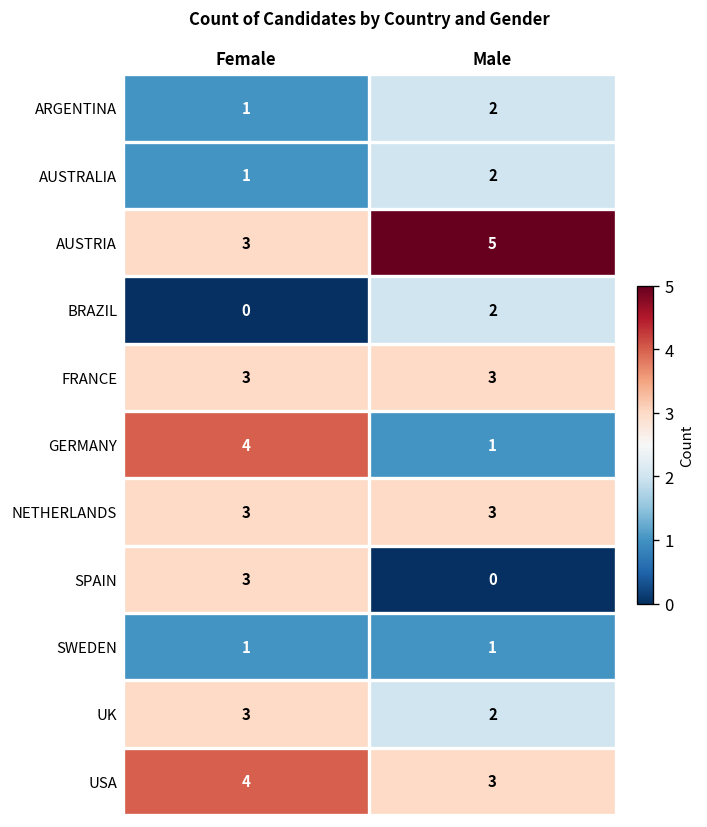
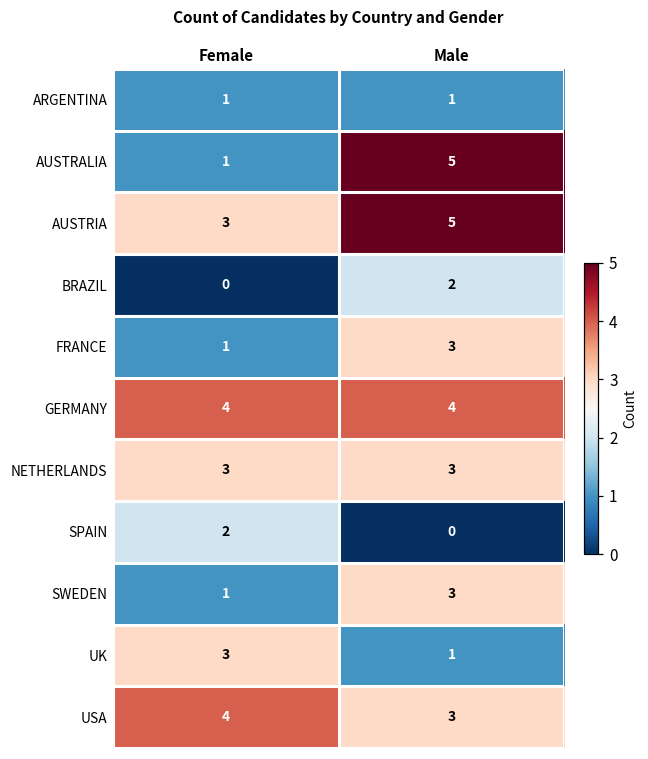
  {
    "ARGENTINA": {
      "Female": 1,
-     "Male": 2
+     "Male": 1
    },
    "AUSTRALIA": {
      "Female": 1,
-     "Male": 2
+     "Male": 5
    },
    "AUSTRIA": {
      "Female": 3,
      "Male": 5
    },
    "BRAZIL": {
      "Female": 0,
      "Male": 2
    },
    "FRANCE": {
-     "Female": 3,
+     "Female": 1,
      "Male": 3
    },
    "GERMANY": {
      "Female": 4,
-     "Male": 1
+     "Male": 4
    },
    "NETHERLANDS": {
      "Female": 3,
      "Male": 3
    },
    "SPAIN": {
-     "Female": 3,
+     "Female": 2,
      "Male": 0
    },
    "SWEDEN": {
      "Female": 1,
-     "Male": 1
+     "Male": 3
    },
    "UK": {
      "Female": 3,
-     "Male": 2
+     "Male": 1
    },
    "USA": {
      "Female": 4,
      "Male": 3
    }
  }
